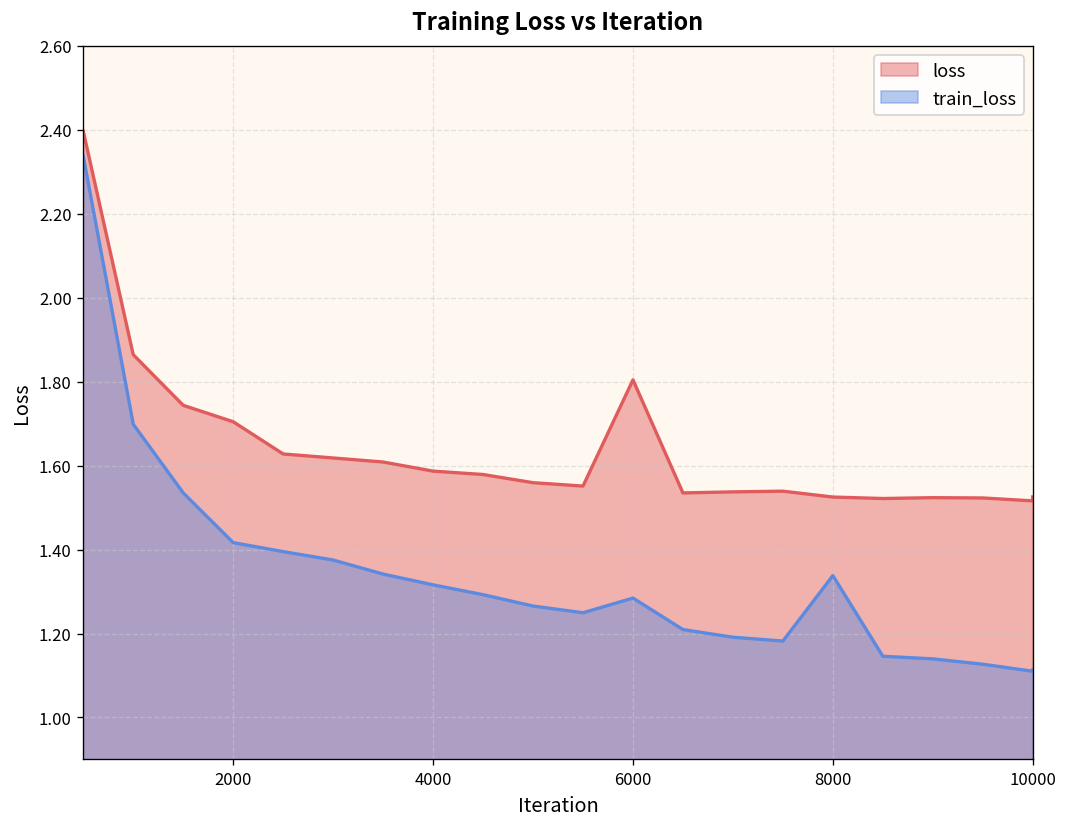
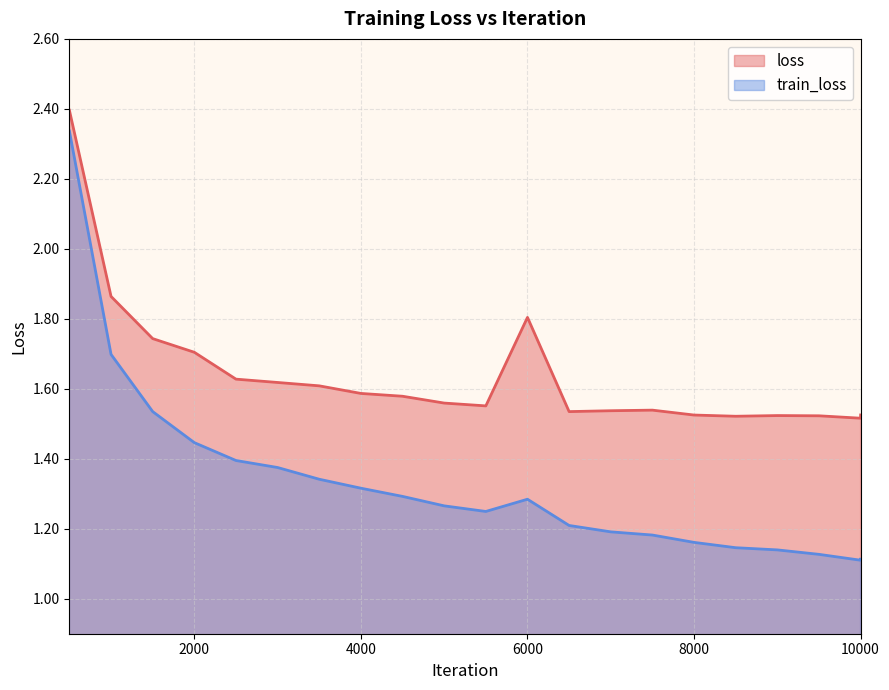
  {
    "loss": {
      "2000": 1.70,
      "4000": 1.59,
      "6000": 1.80,
      "8000": 1.52,
      "10000": 1.53
    },
    "train_loss": {
-     "2000": 1.42,
+     "2000": 1.45,
      "4000": 1.32,
      "6000": 1.28,
-     "8000": 1.34,
+     "8000": 1.16,
      "10000": 1.11
    }
  }
